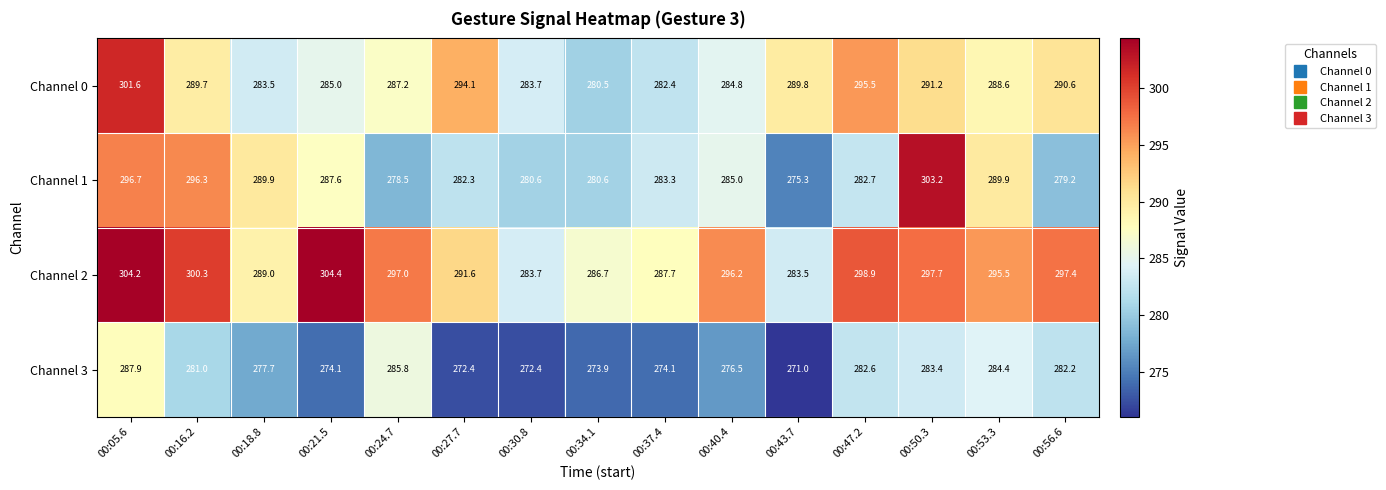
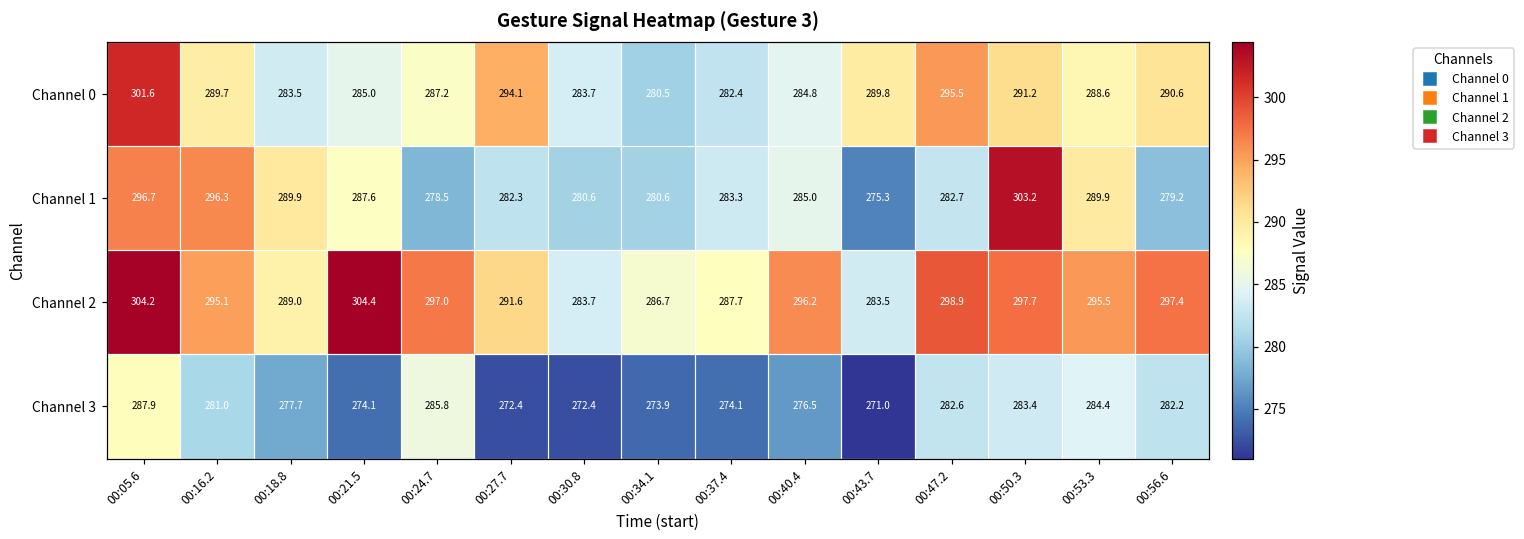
  {
    "Channel 0": {
      "00:05.6": 301.6,
      "00:16.2": 289.7,
      "00:18.8": 283.5,
      "00:21.5": 285.0,
      "00:24.7": 287.2,
      "00:27.7": 294.1,
      "00:30.8": 283.7,
      "00:34.1": 280.5,
      "00:37.4": 282.4,
      "00:40.4": 284.8,
      "00:43.7": 289.8,
      "00:47.2": 295.5,
      "00:50.3": 291.2,
      "00:53.3": 288.6,
      "00:56.6": 290.6
    },
    "Channel 1": {
      "00:05.6": 296.7,
      "00:16.2": 296.3,
      "00:18.8": 289.9,
      "00:21.5": 287.6,
      "00:24.7": 278.5,
      "00:27.7": 282.3,
      "00:30.8": 280.6,
      "00:34.1": 280.6,
      "00:37.4": 283.3,
      "00:40.4": 285.0,
      "00:43.7": 275.3,
      "00:47.2": 282.7,
      "00:50.3": 303.2,
      "00:53.3": 289.9,
      "00:56.6": 279.2
    },
    "Channel 2": {
      "00:05.6": 304.2,
-     "00:16.2": 300.3,
+     "00:16.2": 295.1,
      "00:18.8": 289.0,
      "00:21.5": 304.4,
      "00:24.7": 297.0,
      "00:27.7": 291.6,
      "00:30.8": 283.7,
      "00:34.1": 286.7,
      "00:37.4": 287.7,
      "00:40.4": 296.2,
      "00:43.7": 283.5,
      "00:47.2": 298.9,
      "00:50.3": 297.7,
      "00:53.3": 295.5,
      "00:56.6": 297.4
    },
    "Channel 3": {
      "00:05.6": 287.9,
      "00:16.2": 281.0,
      "00:18.8": 277.7,
      "00:21.5": 274.1,
      "00:24.7": 285.8,
      "00:27.7": 272.4,
      "00:30.8": 272.4,
      "00:34.1": 273.9,
      "00:37.4": 274.1,
      "00:40.4": 276.5,
      "00:43.7": 271.0,
      "00:47.2": 282.6,
      "00:50.3": 283.4,
      "00:53.3": 284.4,
      "00:56.6": 282.2
    }
  }
